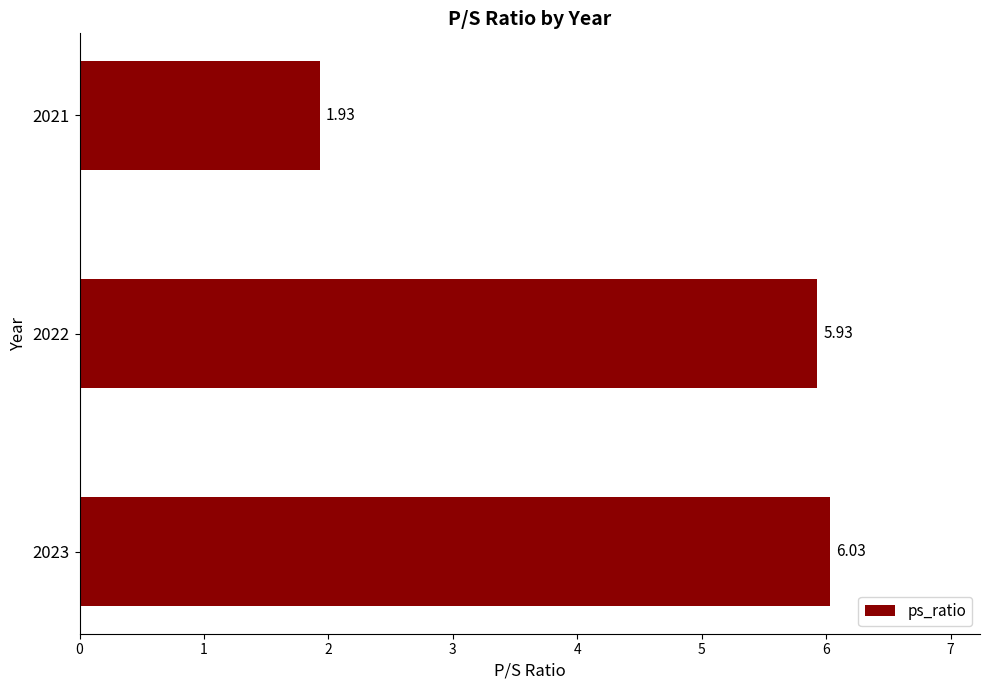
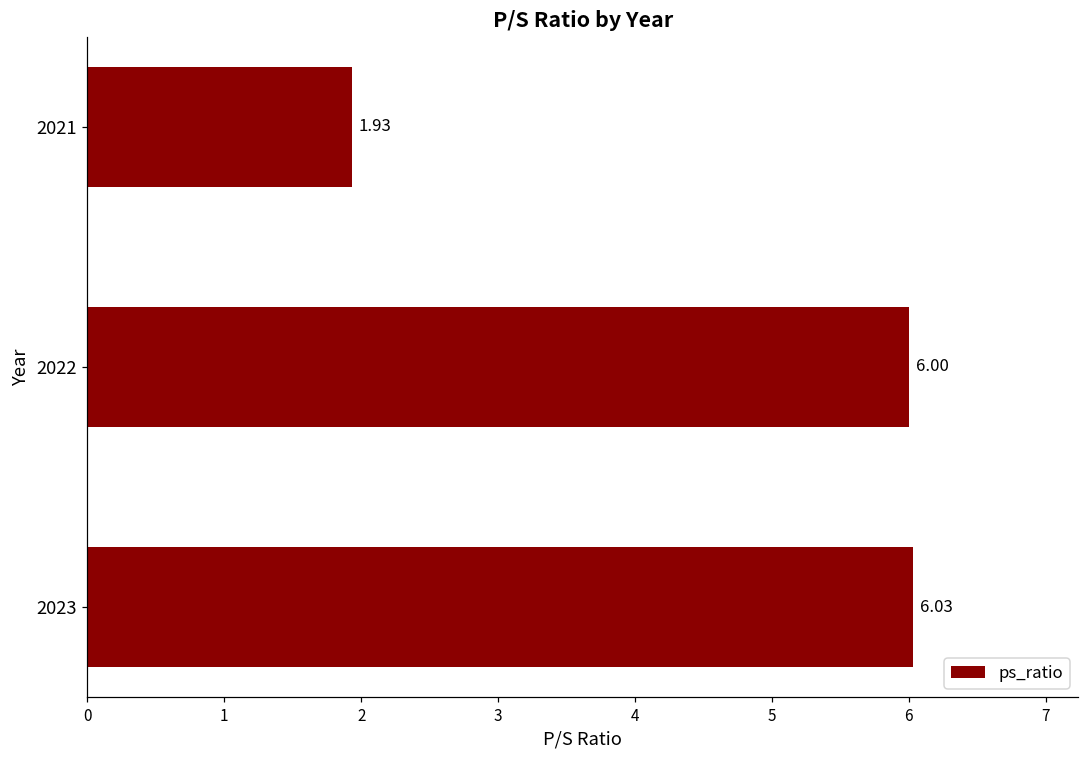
  {
    "2021": 1.93,
-   "2022": 5.93,
+   "2022": 6.00,
    "2023": 6.03
  }
